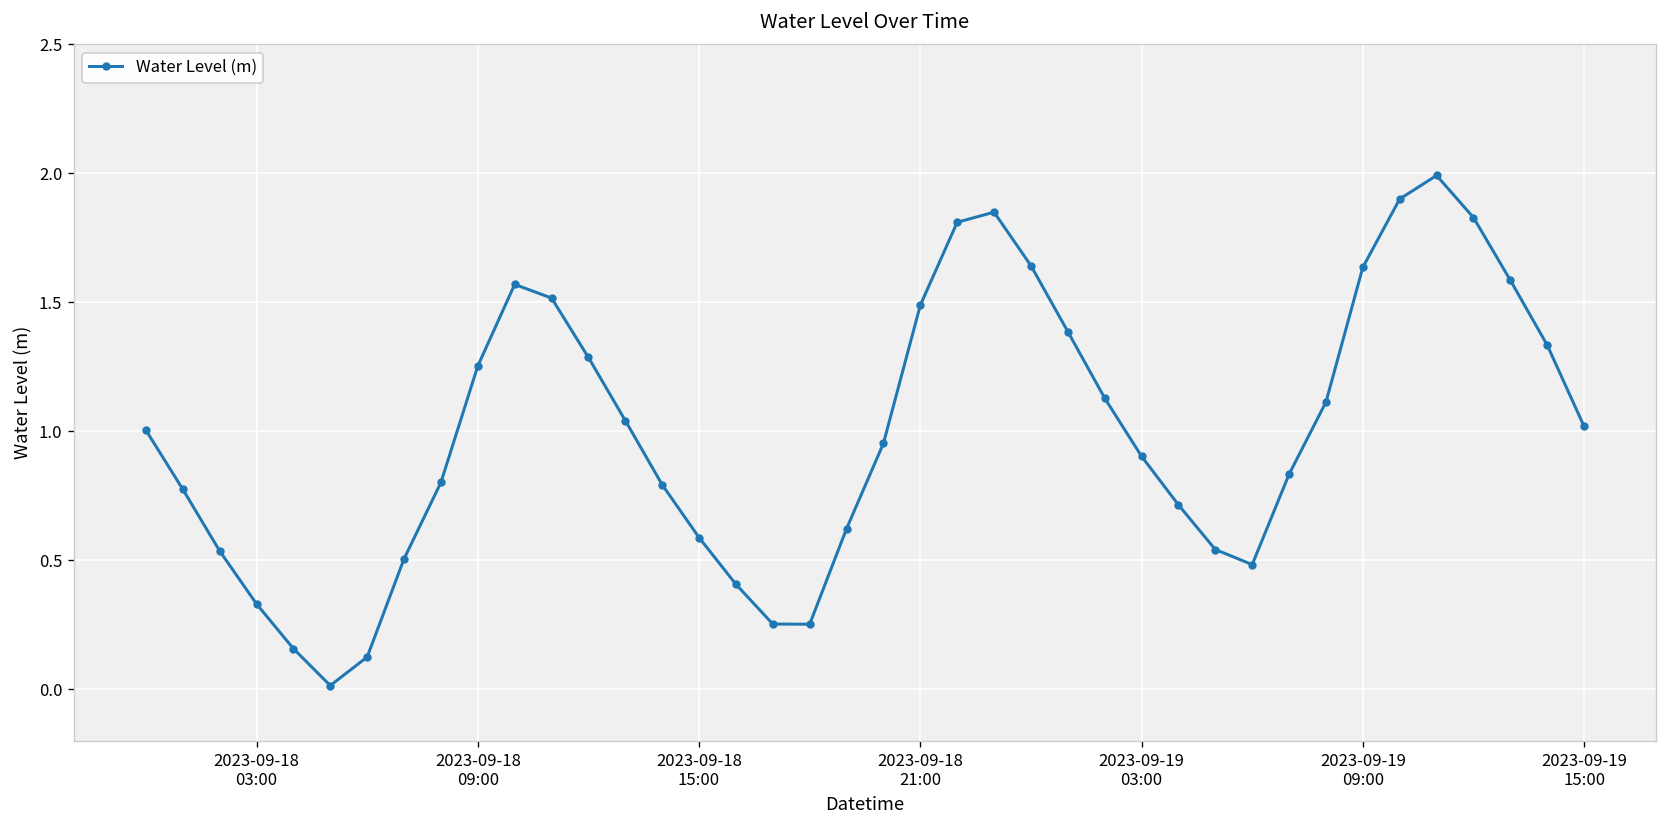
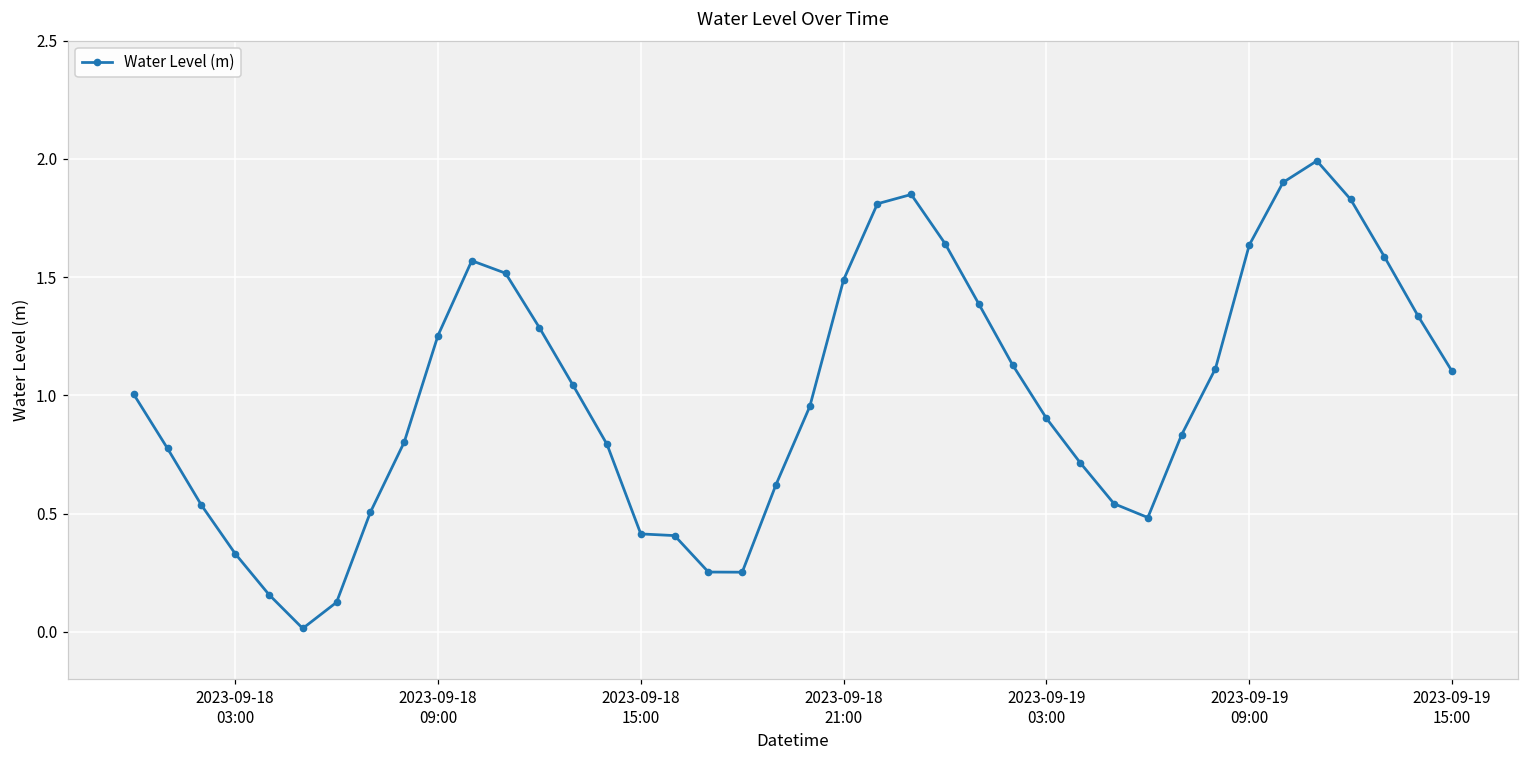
  {
    "2023-09-18 03:00": 0.33,
    "2023-09-18 09:00": 1.25,
-   "2023-09-18 15:00": 0.59,
+   "2023-09-18 15:00": 0.41,
    "2023-09-18 21:00": 1.49,
    "2023-09-19 03:00": 0.90,
    "2023-09-19 09:00": 1.64,
-   "2023-09-19 15:00": 1.02
+   "2023-09-19 15:00": 1.10
  }
